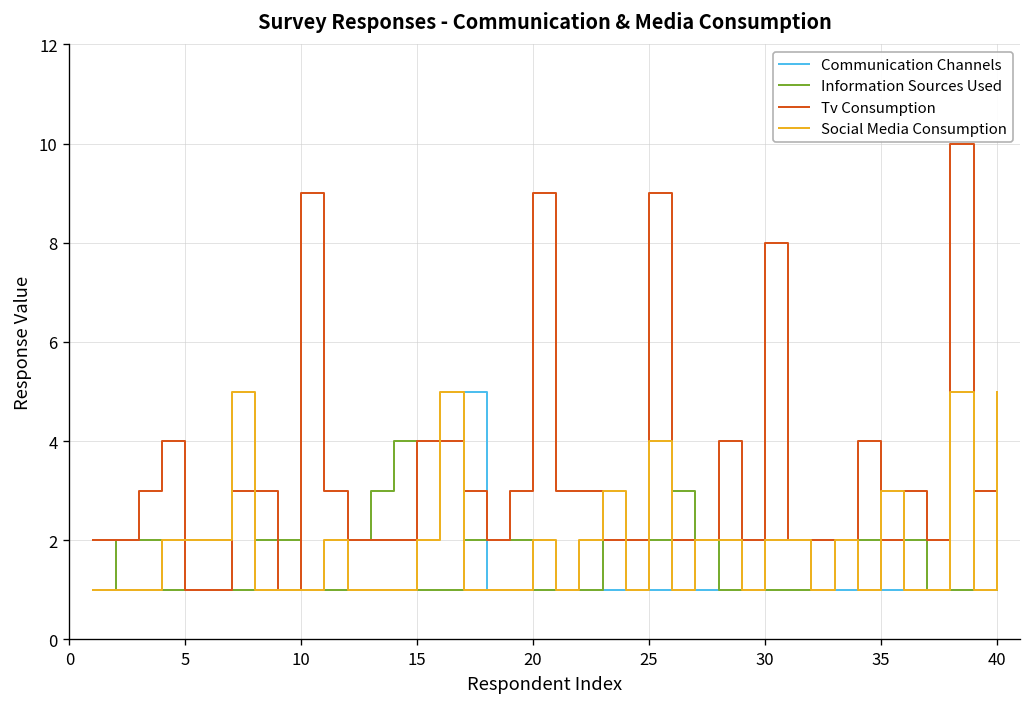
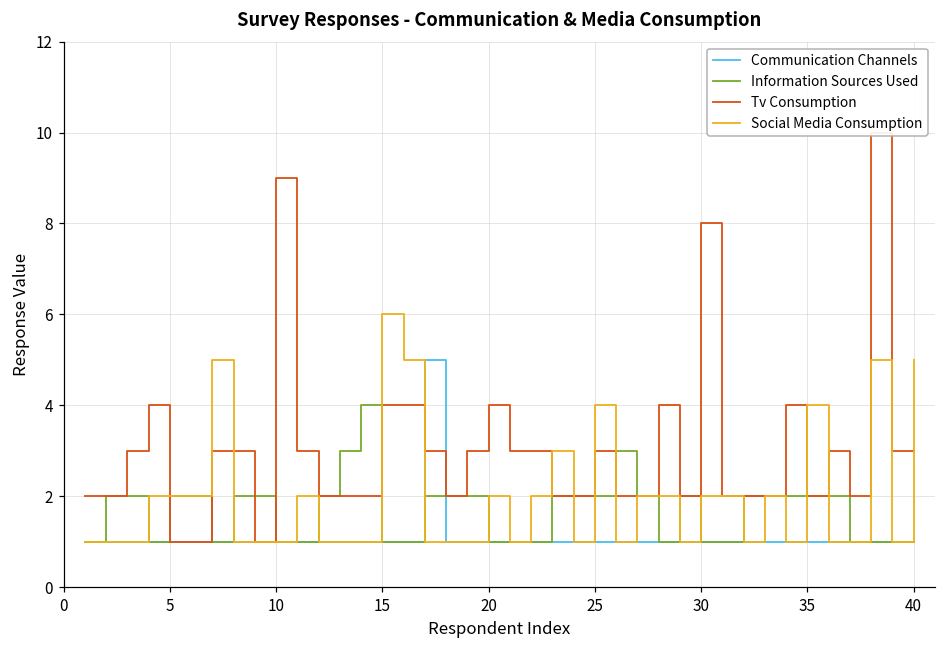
  {
    "Communication Channels": {
      "25": 1,
      "35": 1
    },
    "Information Sources Used": {
      "25": 2
    },
    "Tv Consumption": {
      "10": 9,
      "15": 4,
-     "20": 9,
-     "25": 9,
+     "20": 4,
+     "25": 3,
      "30": 8,
      "40": 3
    },
    "Social Media Consumption": {
-     "15": 2,
+     "15": 6,
      "20": 2,
      "25": 4,
      "30": 2,
-     "35": 3,
+     "35": 4,
      "40": 5
    }
  }
